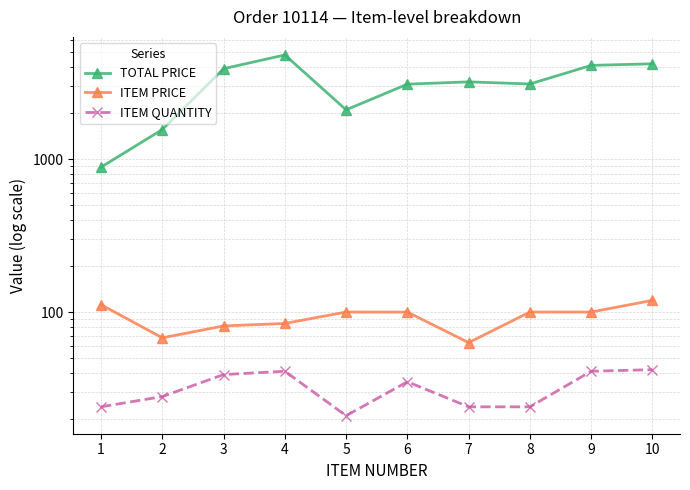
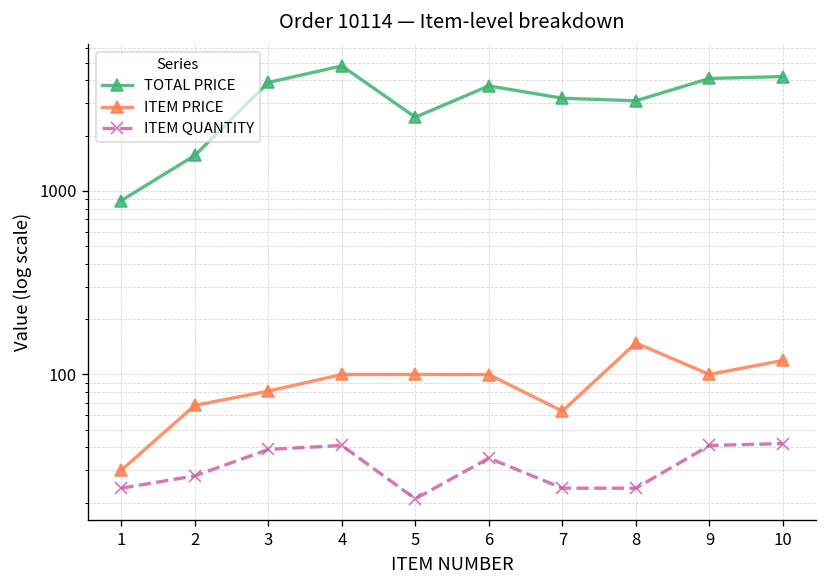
  {
    "TOTAL PRICE": {
      "1": 900,
      "2": 1600,
      "3": 3900,
      "4": 4800,
-     "5": 2100,
-     "6": 3100,
+     "5": 2500,
+     "6": 3700,
      "7": 3200,
      "8": 3100,
      "9": 4100,
      "10": 4200
    },
    "ITEM PRICE": {
-     "1": 110,
+     "1": 30,
      "2": 70,
      "3": 80,
-     "4": 80,
+     "4": 100,
      "5": 100,
      "6": 100,
      "7": 63,
-     "8": 100,
+     "8": 150,
      "9": 100,
      "10": 120
    },
    "ITEM QUANTITY": {
      "1": 24,
      "2": 28,
      "3": 39,
      "4": 41,
      "5": 21,
      "6": 35,
      "7": 24,
      "8": 24,
      "9": 41,
      "10": 42
    }
  }
